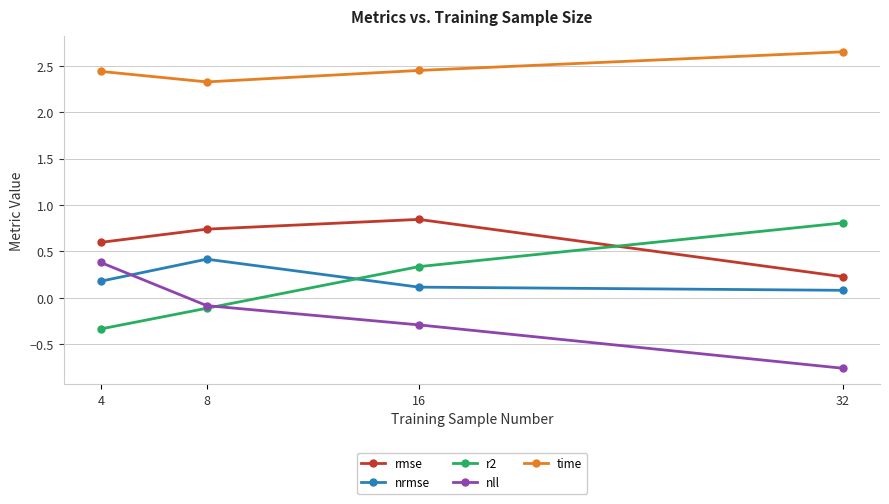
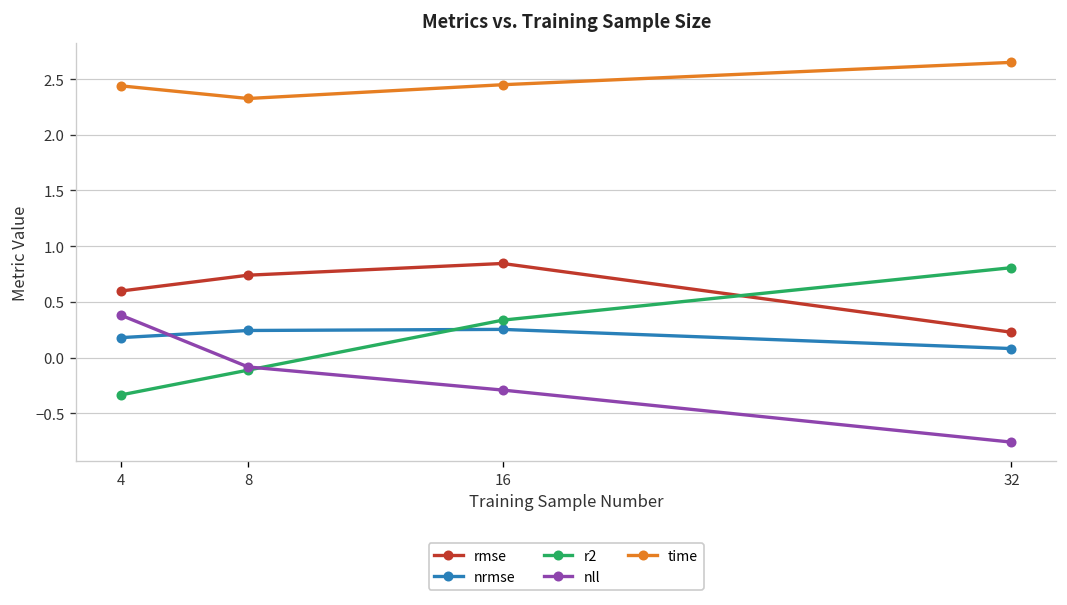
  {
    "rmse": {
      "4": 0.6,
      "8": 0.7,
      "16": 0.8,
      "32": 0.2
    },
    "nrmse": {
      "4": 0.2,
-     "8": 0.4,
-     "16": 0.1,
+     "8": 0.2,
+     "16": 0.3,
      "32": 0.1
    },
    "r2": {
      "4": -0.3,
      "8": -0.1,
      "16": 0.3,
      "32": 0.8
    },
    "nll": {
      "4": 0.4,
      "8": -0.1,
      "16": -0.3,
      "32": -0.8
    },
    "time": {
      "4": 2.4,
      "8": 2.3,
      "16": 2.4,
      "32": 2.7
    }
  }
